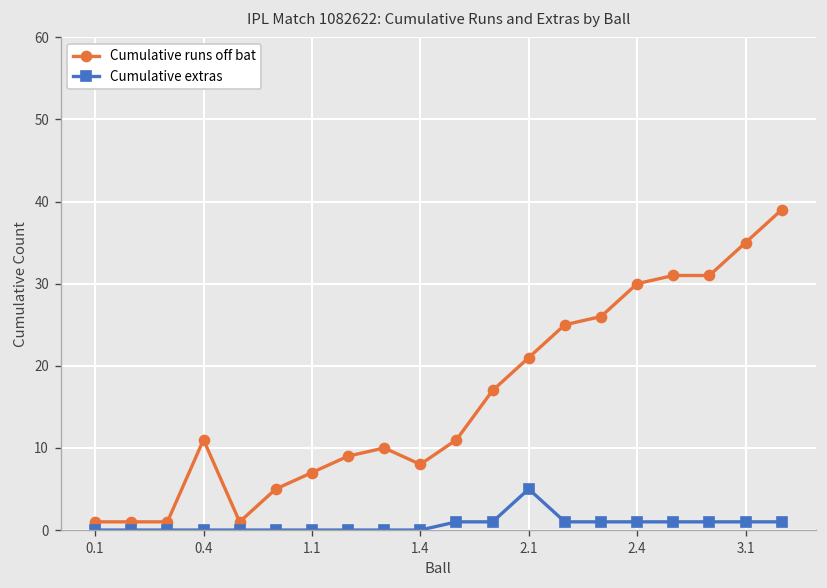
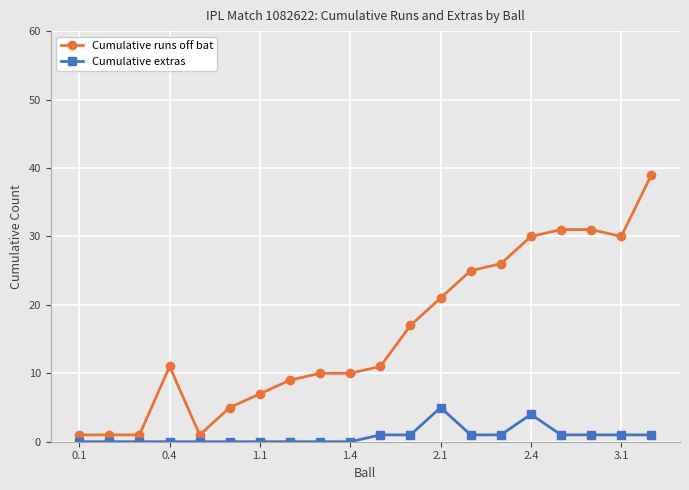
  {
    "Cumulative runs off bat": {
      "0.1": 1,
      "0.4": 11,
      "1.1": 7,
-     "1.4": 8,
+     "1.4": 10,
      "2.1": 21,
      "2.4": 30,
-     "3.1": 35
+     "3.1": 30
    },
    "Cumulative extras": {
      "0.1": 0,
      "0.4": 0,
      "1.1": 0,
      "1.4": 0,
      "2.1": 5,
-     "2.4": 1,
+     "2.4": 4,
      "3.1": 1
    }
  }
